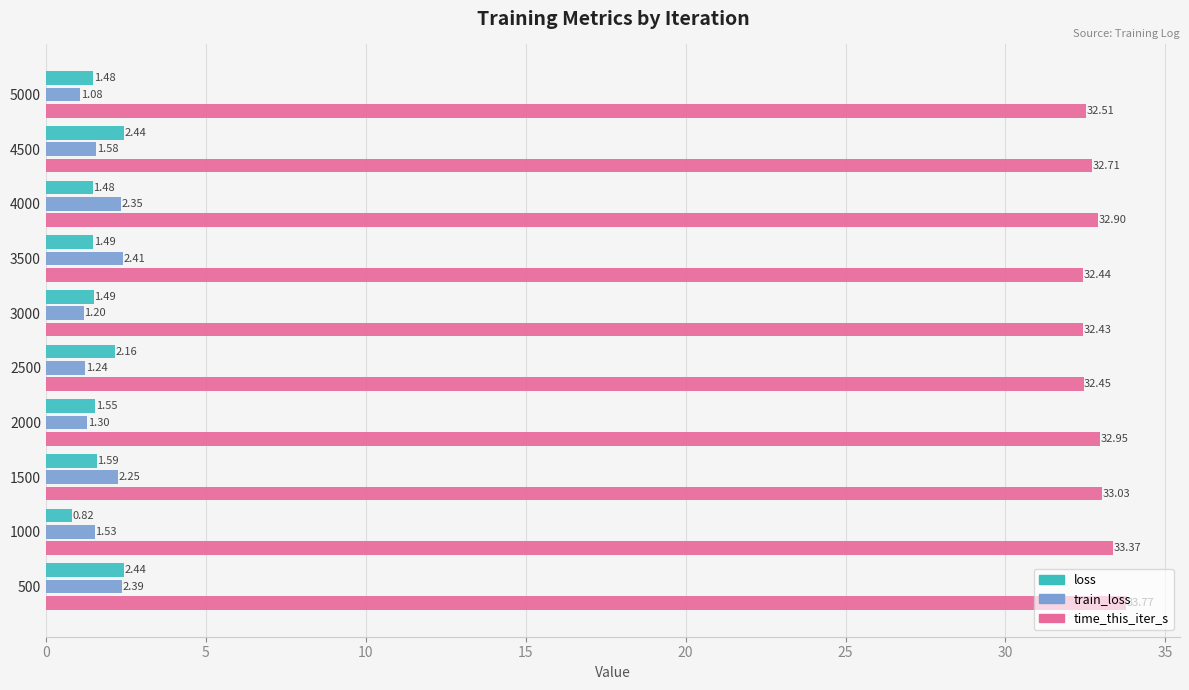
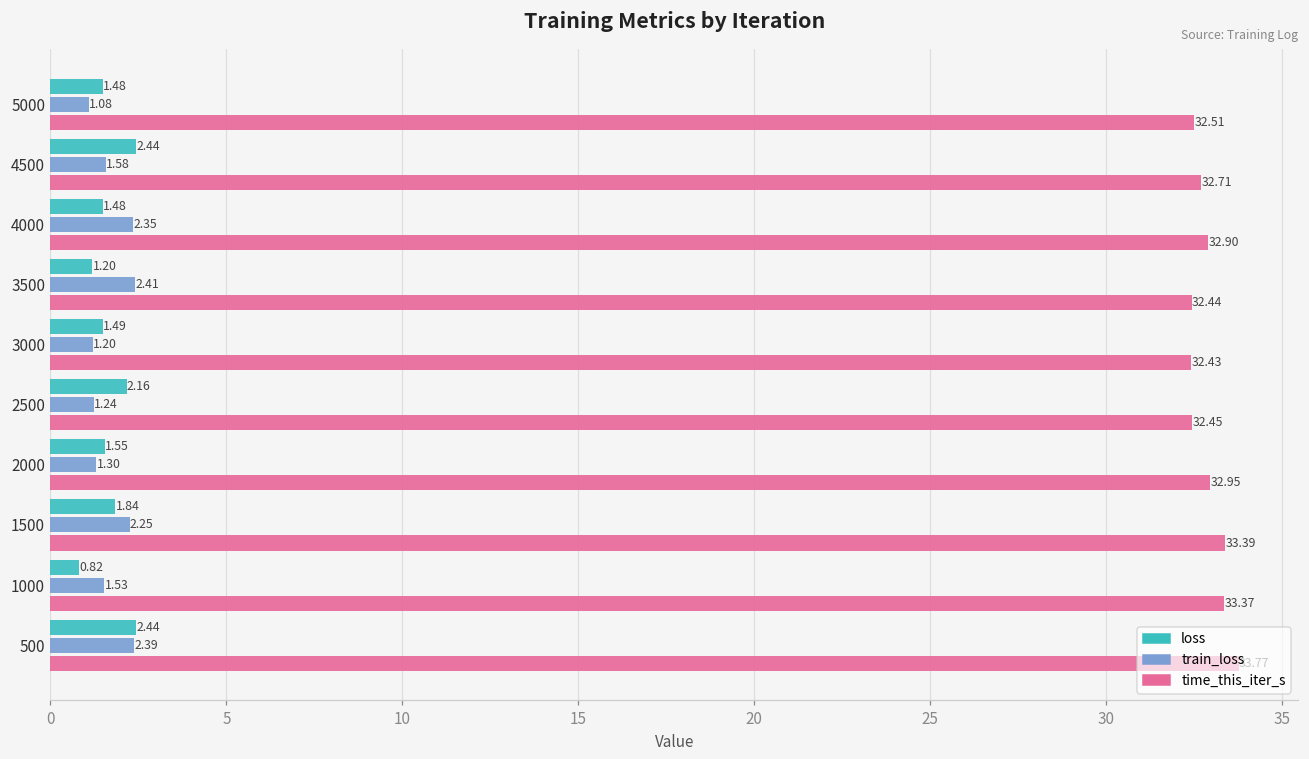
  {
    "loss": {
      "5000": 1.48,
      "4500": 2.44,
      "4000": 1.48,
-     "3500": 1.49,
+     "3500": 1.20,
      "3000": 1.49,
      "2500": 2.16,
      "2000": 1.55,
-     "1500": 1.59,
+     "1500": 1.84,
      "1000": 0.82,
      "500": 2.44
    },
    "train_loss": {
      "5000": 1.08,
      "4500": 1.58,
      "4000": 2.35,
      "3500": 2.41,
      "3000": 1.20,
      "2500": 1.24,
      "2000": 1.30,
      "1500": 2.25,
      "1000": 1.53,
      "500": 2.39
    },
    "time_this_iter_s": {
      "5000": 32.51,
      "4500": 32.71,
      "4000": 32.90,
      "3500": 32.44,
      "3000": 32.43,
      "2500": 32.45,
      "2000": 32.95,
-     "1500": 33.03,
+     "1500": 33.39,
      "1000": 33.37
    }
  }
